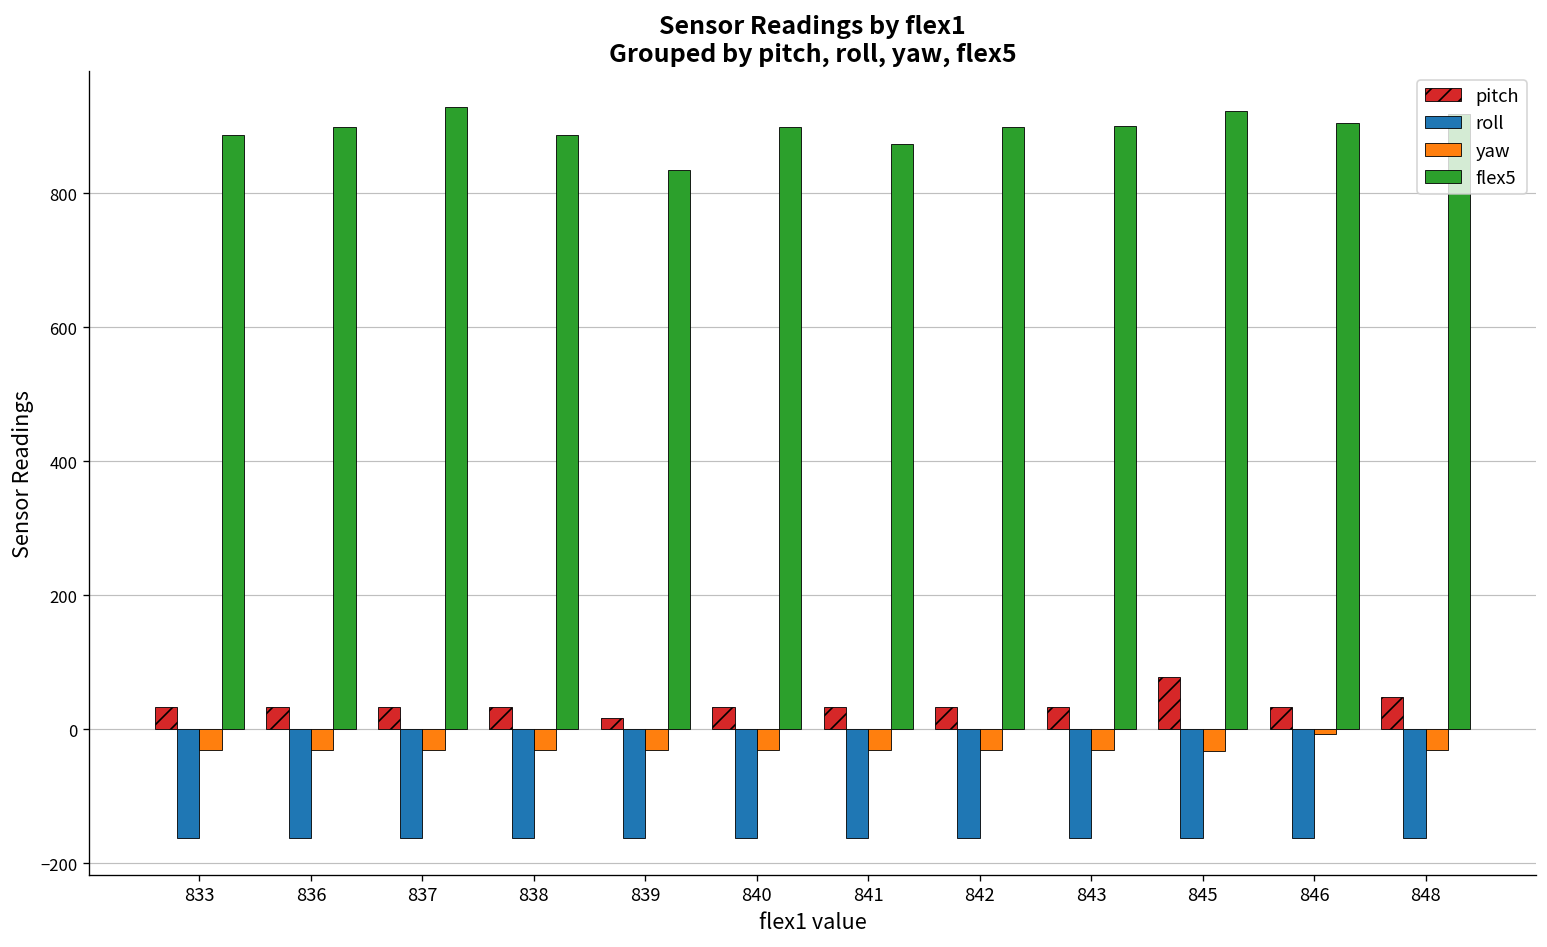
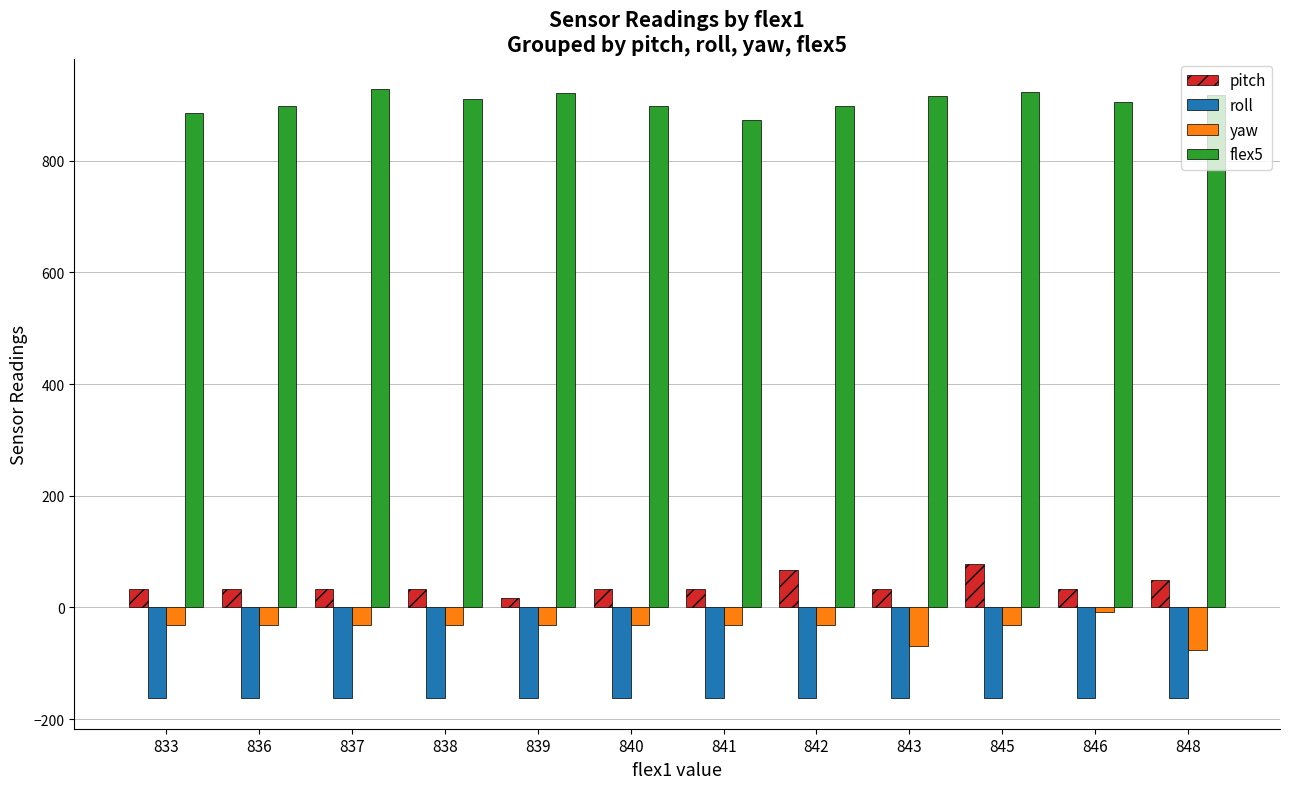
  {
    "pitch": {
      "833": 30,
      "836": 30,
      "837": 30,
      "838": 30,
      "839": 20,
      "840": 30,
      "841": 30,
-     "842": 30,
+     "842": 70,
      "843": 30,
      "845": 80,
      "846": 30,
      "848": 50
    },
    "roll": {
      "833": -160,
      "836": -160,
      "837": -160,
      "838": -160,
      "839": -160,
      "840": -160,
      "841": -160,
      "842": -160,
      "843": -160,
      "845": -160,
      "846": -160,
      "848": -160
    },
    "yaw": {
      "833": -30,
      "836": -30,
      "837": -30,
      "838": -30,
      "839": -30,
      "840": -30,
      "841": -30,
      "842": -30,
-     "843": -30,
+     "843": -70,
      "845": -30,
      "846": -10,
-     "848": -30
+     "848": -80
    },
    "flex5": {
      "833": 890,
      "836": 900,
      "837": 930,
-     "838": 890,
-     "839": 830,
+     "838": 910,
+     "839": 920,
      "840": 900,
      "841": 870,
      "842": 900,
-     "843": 900,
+     "843": 920,
      "845": 920,
      "846": 910
    }
  }
